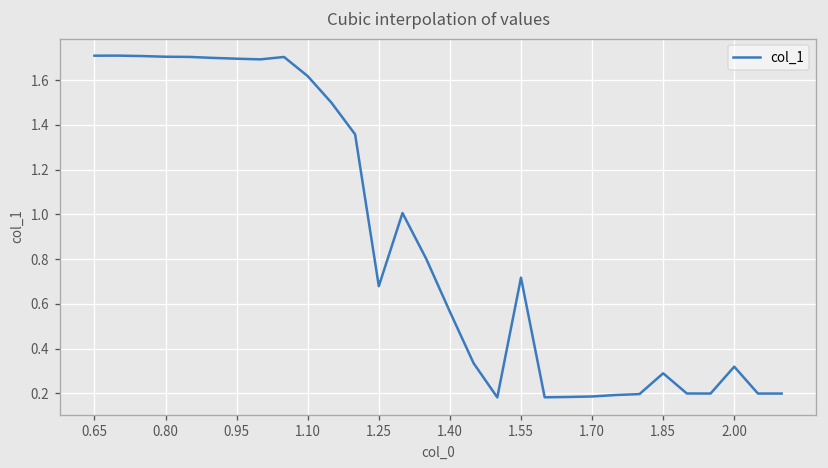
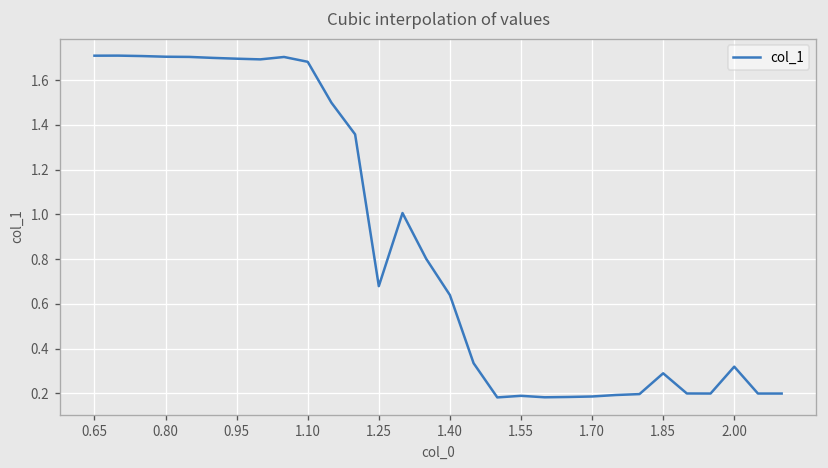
  {
    "0.65": 1.71,
    "0.80": 1.70,
    "0.95": 1.70,
-   "1.10": 1.62,
+   "1.10": 1.68,
    "1.25": 0.68,
-   "1.40": 0.57,
-   "1.55": 0.72,
+   "1.40": 0.64,
+   "1.55": 0.19,
    "1.70": 0.19,
    "1.85": 0.29,
    "2.00": 0.32
  }
